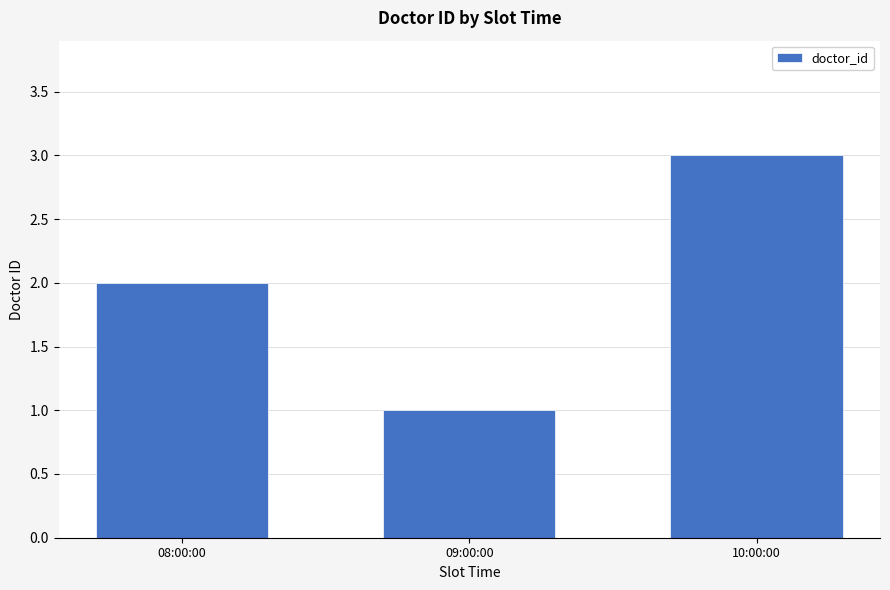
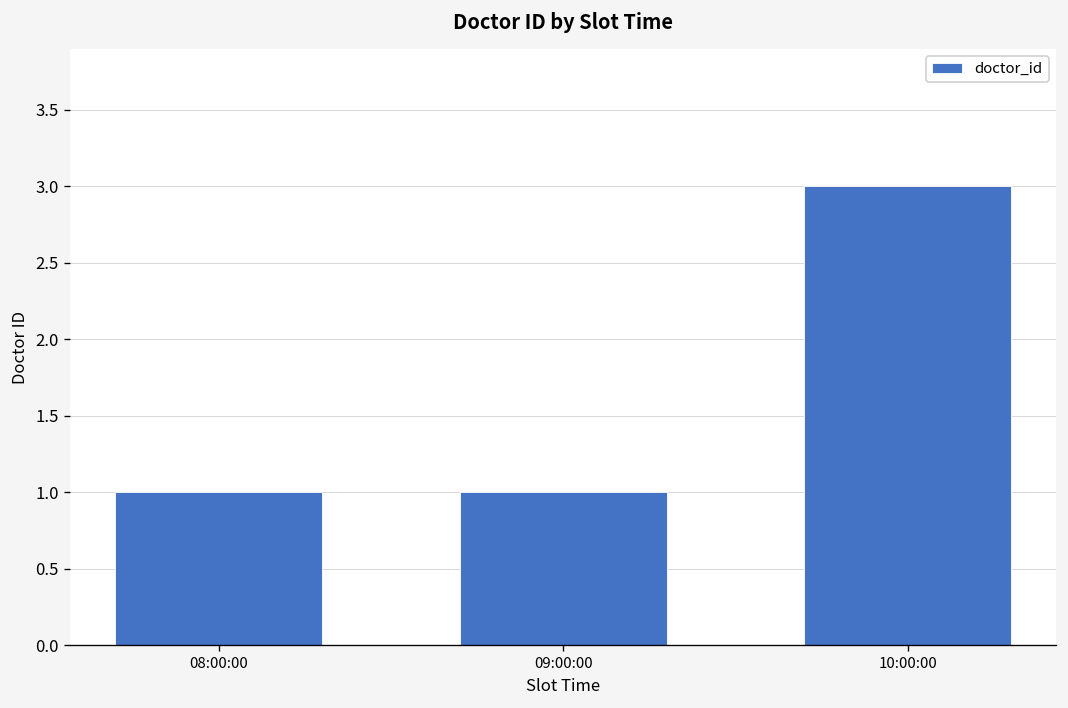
  {
-   "08:00:00": 2,
+   "08:00:00": 1,
    "09:00:00": 1,
    "10:00:00": 3
  }
